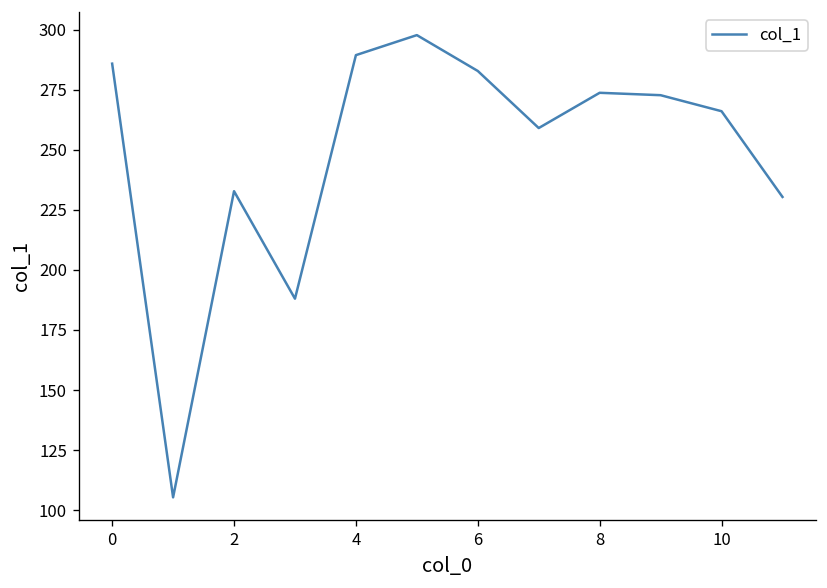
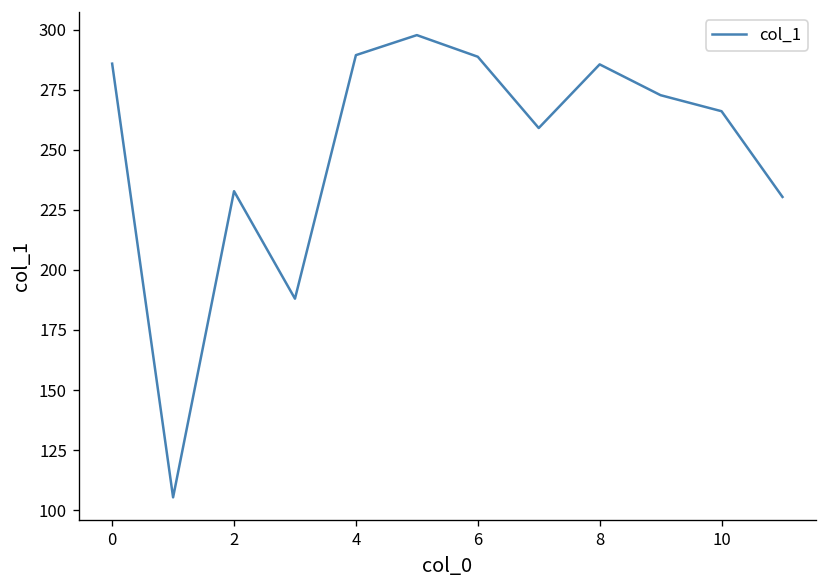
  {
    "0": 286,
    "2": 233,
    "4": 289,
-   "6": 283,
-   "8": 274,
+   "6": 289,
+   "8": 285,
    "10": 266
  }
